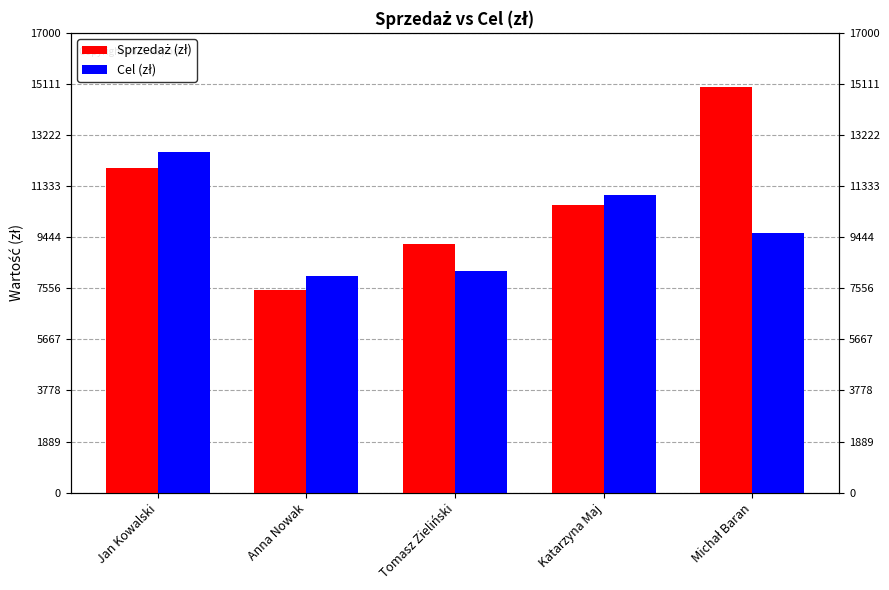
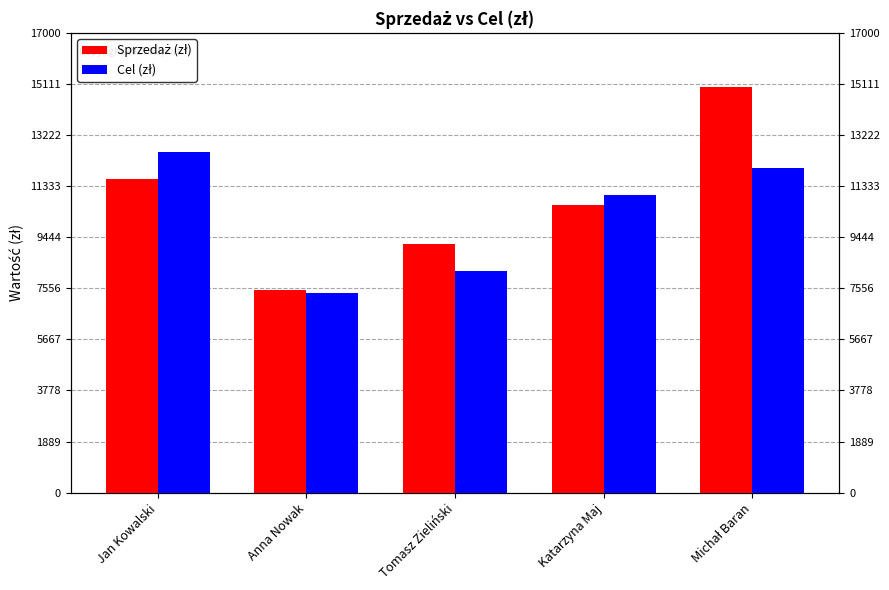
  {
    "Sprzedaż (zł)": {
-     "Jan Kowalski": 12000,
+     "Jan Kowalski": 11600,
      "Anna Nowak": 7500,
      "Tomasz Zieliński": 9200,
      "Katarzyna Maj": 10600,
      "Michał Baran": 15000
    },
    "Cel (zł)": {
      "Jan Kowalski": 12600,
-     "Anna Nowak": 8000,
+     "Anna Nowak": 7400,
      "Tomasz Zieliński": 8200,
      "Katarzyna Maj": 11000,
-     "Michał Baran": 9600
+     "Michał Baran": 12000
    }
  }
